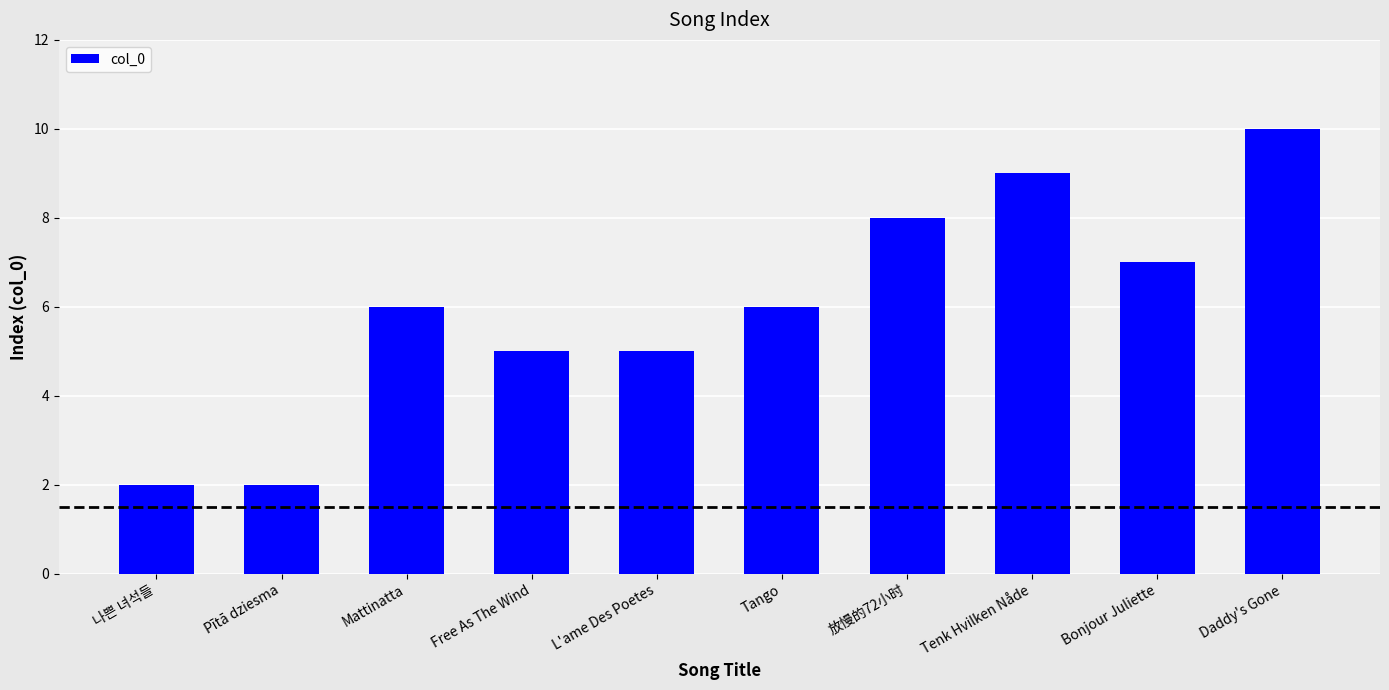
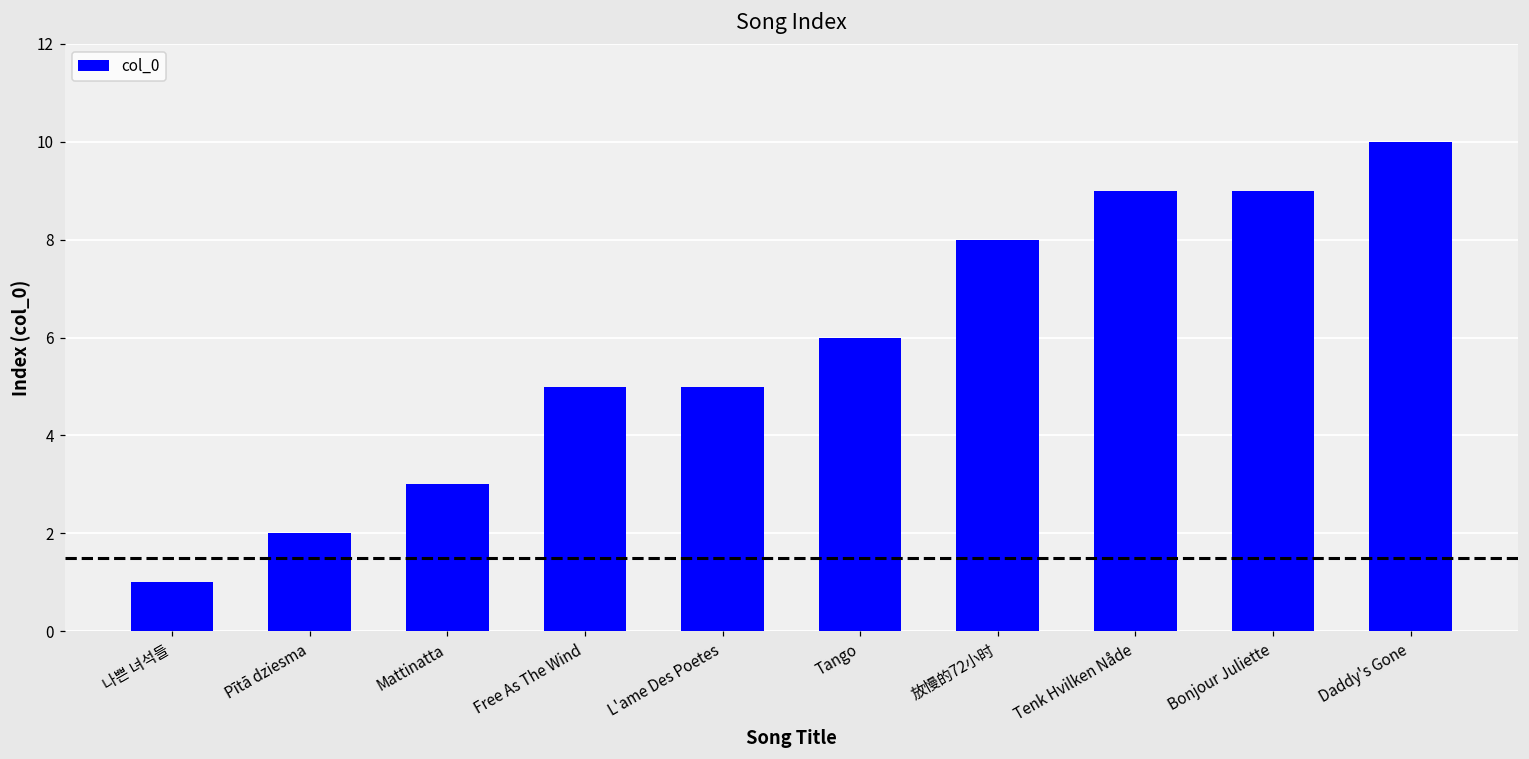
  {
-   "나쁜 녀석들": 2,
+   "나쁜 녀석들": 1,
    "Pītā dziesma": 2,
-   "Mattinatta": 6,
+   "Mattinatta": 3,
    "Free As The Wind": 5,
    "L'ame Des Poetes": 5,
    "Tango": 6,
    "放慢的72小时": 8,
    "Tenk Hvilken Nåde": 9,
-   "Bonjour Juliette": 7,
+   "Bonjour Juliette": 9,
    "Daddy's Gone": 10
  }
